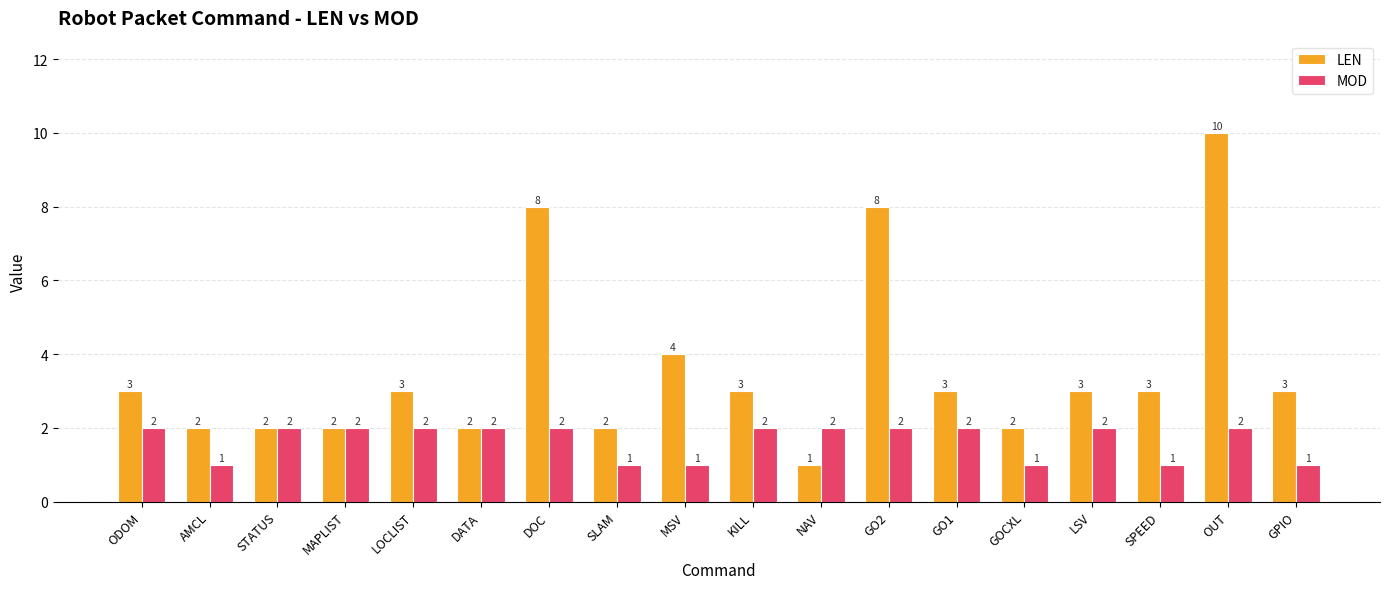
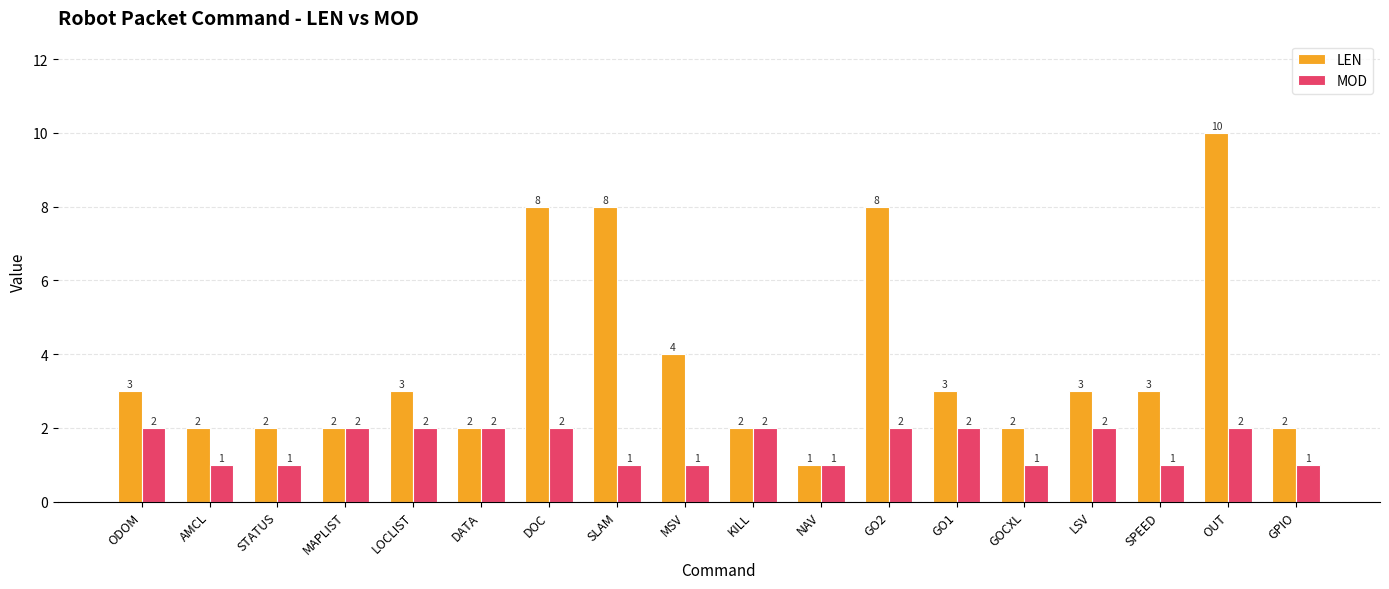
  {
    "LEN": {
      "ODOM": 3,
      "AMCL": 2,
      "STATUS": 2,
      "MAPLIST": 2,
      "LOCLIST": 3,
      "DATA": 2,
      "DOC": 8,
-     "SLAM": 2,
+     "SLAM": 8,
      "MSV": 4,
-     "KILL": 3,
+     "KILL": 2,
      "NAV": 1,
      "GO2": 8,
      "GO1": 3,
      "GOCXL": 2,
      "LSV": 3,
      "SPEED": 3,
      "OUT": 10,
-     "GPIO": 3
+     "GPIO": 2
    },
    "MOD": {
      "ODOM": 2,
      "AMCL": 1,
-     "STATUS": 2,
+     "STATUS": 1,
      "MAPLIST": 2,
      "LOCLIST": 2,
      "DATA": 2,
      "DOC": 2,
      "SLAM": 1,
      "MSV": 1,
      "KILL": 2,
-     "NAV": 2,
+     "NAV": 1,
      "GO2": 2,
      "GO1": 2,
      "GOCXL": 1,
      "LSV": 2,
      "SPEED": 1,
      "OUT": 2,
      "GPIO": 1
    }
  }
